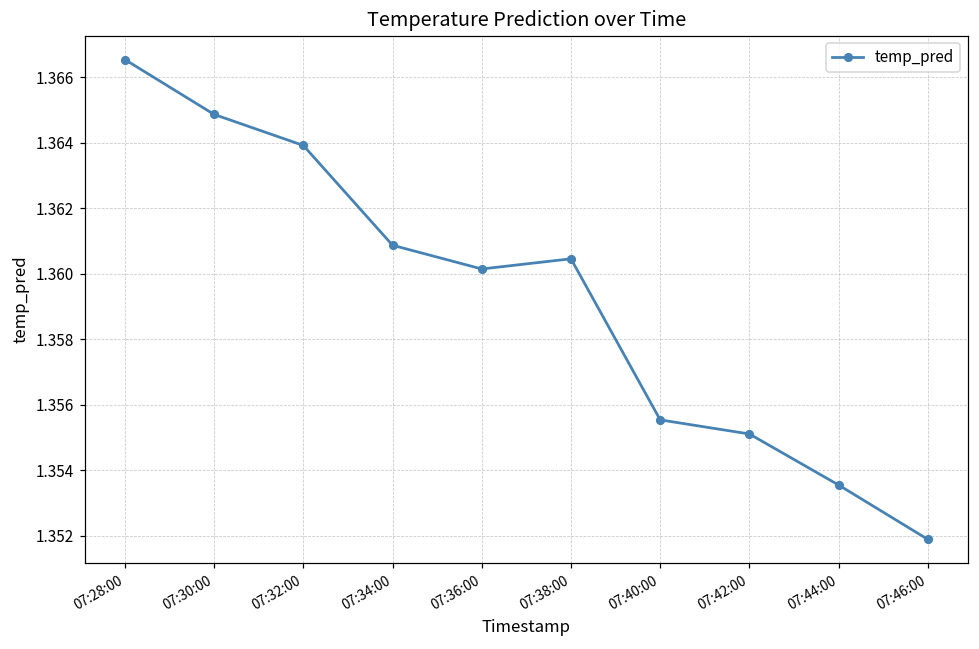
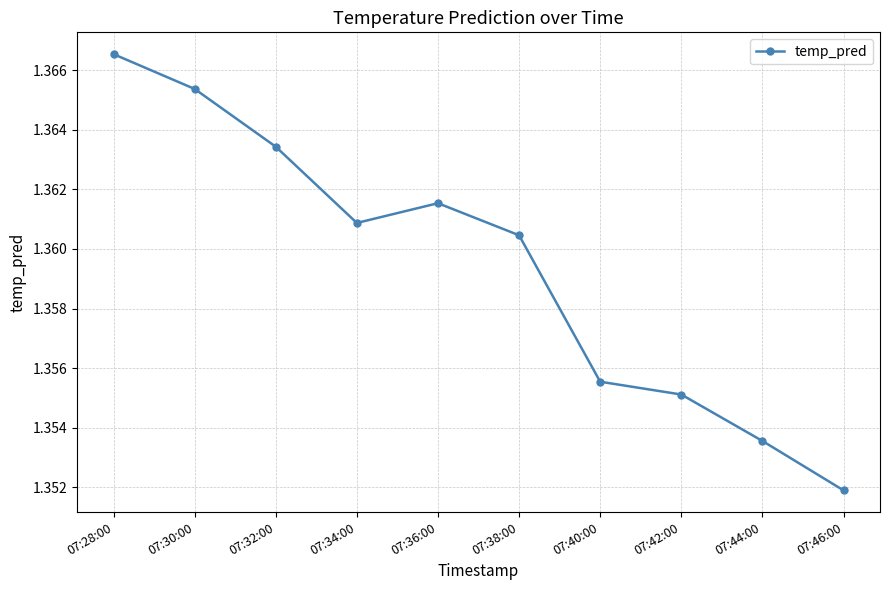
  {
    "07:28:00": 1.3665,
-   "07:30:00": 1.3649,
-   "07:32:00": 1.3639,
+   "07:30:00": 1.3654,
+   "07:32:00": 1.3634,
    "07:34:00": 1.3609,
-   "07:36:00": 1.3601,
+   "07:36:00": 1.3615,
    "07:38:00": 1.3605,
    "07:40:00": 1.3555,
    "07:42:00": 1.3551,
    "07:44:00": 1.3536,
    "07:46:00": 1.3519
  }
